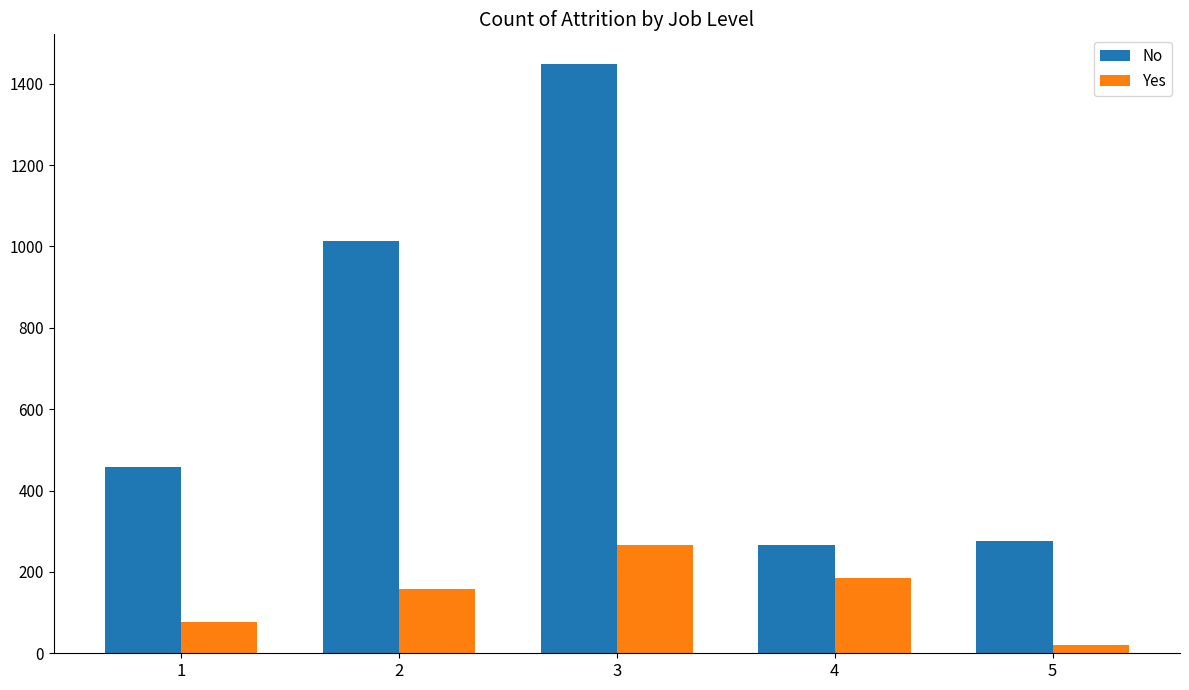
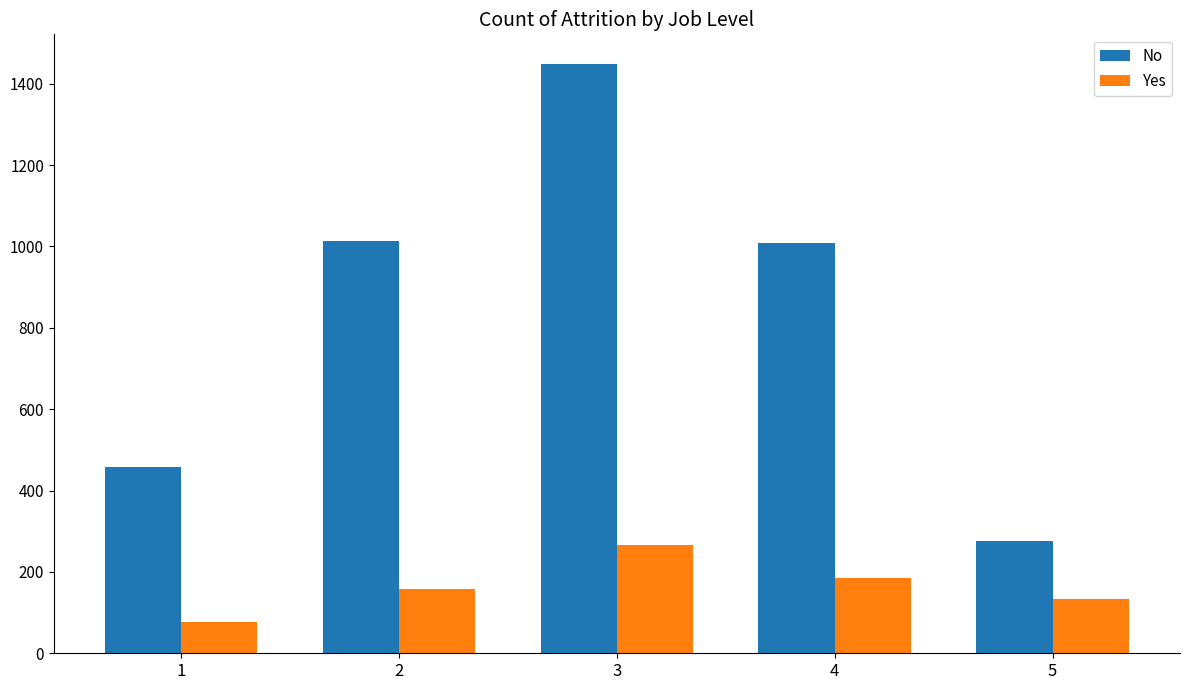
  {
    "No": {
      "1": 460,
      "2": 1010,
      "3": 1450,
-     "4": 270,
+     "4": 1010,
      "5": 280
    },
    "Yes": {
      "1": 80,
      "2": 160,
      "3": 270,
      "4": 190,
-     "5": 20
+     "5": 130
    }
  }
